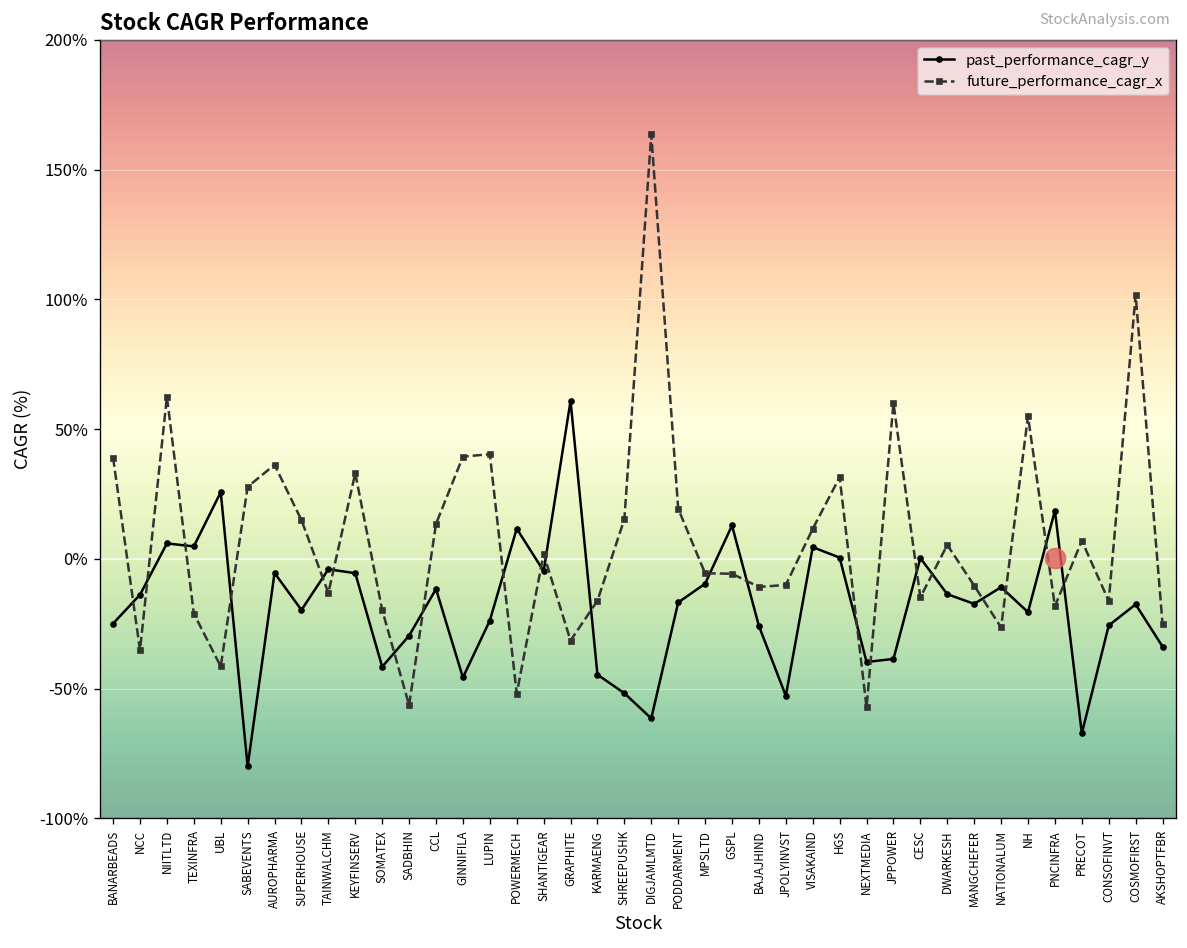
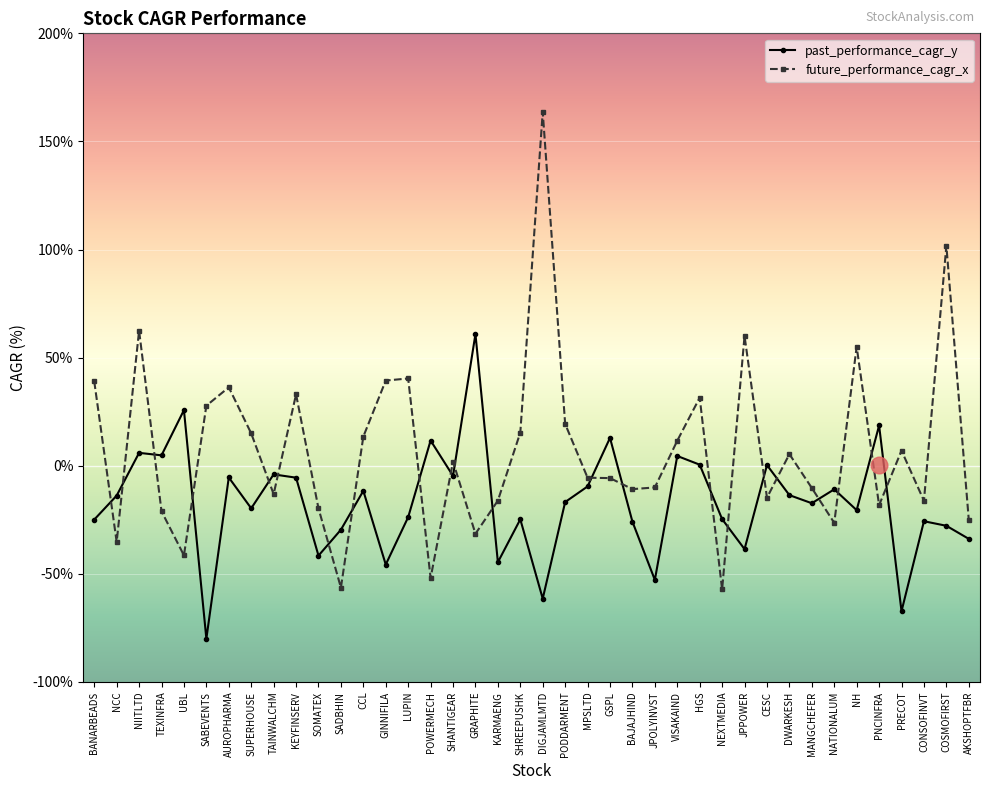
  {
    "past_performance_cagr_y": {
      "BANARBEADS": "-25%",
      "NCC": "-14%",
      "NIITLTD": "6%",
      "TEXINFRA": "5%",
      "UBL": "26%",
      "SABEVENTS": "-80%",
      "AUROPHARMA": "-5%",
      "SUPERHOUSE": "-20%",
      "TAINWALCHM": "-4%",
      "KEYFINSERV": "-6%",
      "SOMATEX": "-42%",
      "SADBHIN": "-30%",
      "CCL": "-12%",
      "GINNIFILA": "-46%",
      "LUPIN": "-24%",
      "POWERMECH": "12%",
      "SHANTIGEAR": "-5%",
      "GRAPHITE": "61%",
      "KARMAENG": "-45%",
-     "SHREEPUSHK": "-52%",
+     "SHREEPUSHK": "-25%",
      "DIGJAMLMTD": "-61%",
      "PODDARMENT": "-17%",
      "MPSLTD": "-10%",
      "GSPL": "13%",
      "BAJAJHIND": "-26%",
      "JPOLYINVST": "-53%",
      "VISAKAIND": "5%",
      "HGS": "1%",
-     "NEXTMEDIA": "-40%",
+     "NEXTMEDIA": "-25%",
      "JPPOWER": "-39%",
      "CESC": "0%",
      "DWARKESH": "-14%",
      "MANGCHEFER": "-17%",
      "NATIONALUM": "-11%",
      "NH": "-21%",
      "PNCINFRA": "19%",
      "PRECOT": "-67%",
      "CONSOFINVT": "-26%",
-     "COSMOFIRST": "-18%",
+     "COSMOFIRST": "-28%",
      "AKSHOPTFBR": "-34%"
    },
    "future_performance_cagr_x": {
      "BANARBEADS": "39%",
      "NCC": "-35%",
      "NIITLTD": "62%",
      "TEXINFRA": "-21%",
      "UBL": "-41%",
      "SABEVENTS": "28%",
      "AUROPHARMA": "36%",
      "SUPERHOUSE": "15%",
      "TAINWALCHM": "-13%",
      "KEYFINSERV": "33%",
      "SOMATEX": "-20%",
      "SADBHIN": "-56%",
      "CCL": "13%",
      "GINNIFILA": "39%",
      "LUPIN": "40%",
      "POWERMECH": "-52%",
      "SHANTIGEAR": "2%",
      "GRAPHITE": "-31%",
      "KARMAENG": "-16%",
      "SHREEPUSHK": "15%",
      "DIGJAMLMTD": "164%",
      "PODDARMENT": "19%",
      "MPSLTD": "-6%",
      "GSPL": "-6%",
      "BAJAJHIND": "-11%",
      "JPOLYINVST": "-10%",
      "VISAKAIND": "12%",
      "HGS": "31%",
      "NEXTMEDIA": "-57%",
      "JPPOWER": "60%",
      "CESC": "-15%",
      "DWARKESH": "5%",
      "MANGCHEFER": "-10%",
      "NATIONALUM": "-26%",
      "NH": "55%",
      "PNCINFRA": "-18%",
      "PRECOT": "7%",
      "CONSOFINVT": "-16%",
      "COSMOFIRST": "102%",
      "AKSHOPTFBR": "-25%"
    }
  }
